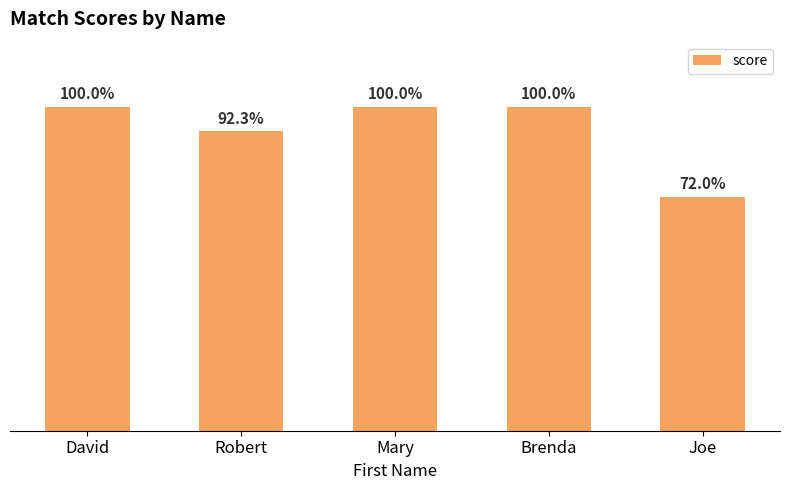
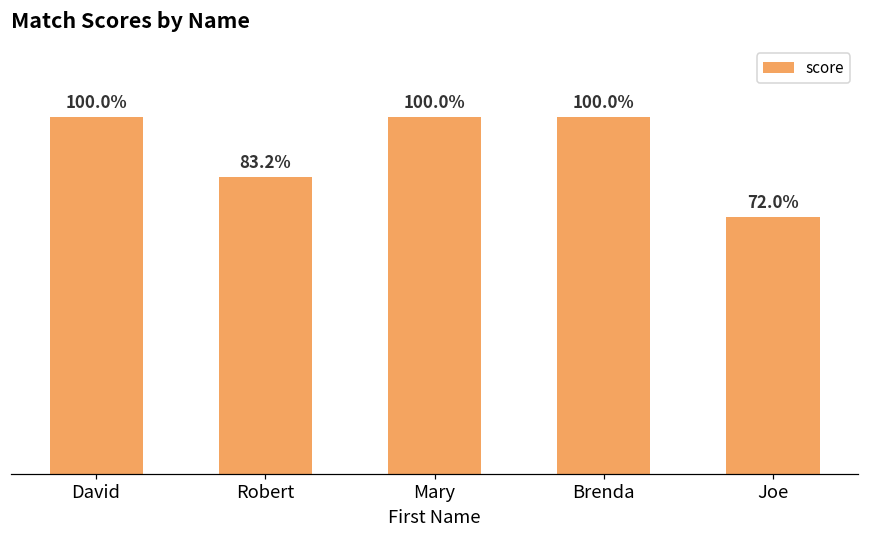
  {
    "David": "100.0%",
-   "Robert": "92.3%",
+   "Robert": "83.2%",
    "Mary": "100.0%",
    "Brenda": "100.0%",
    "Joe": "72.0%"
  }
